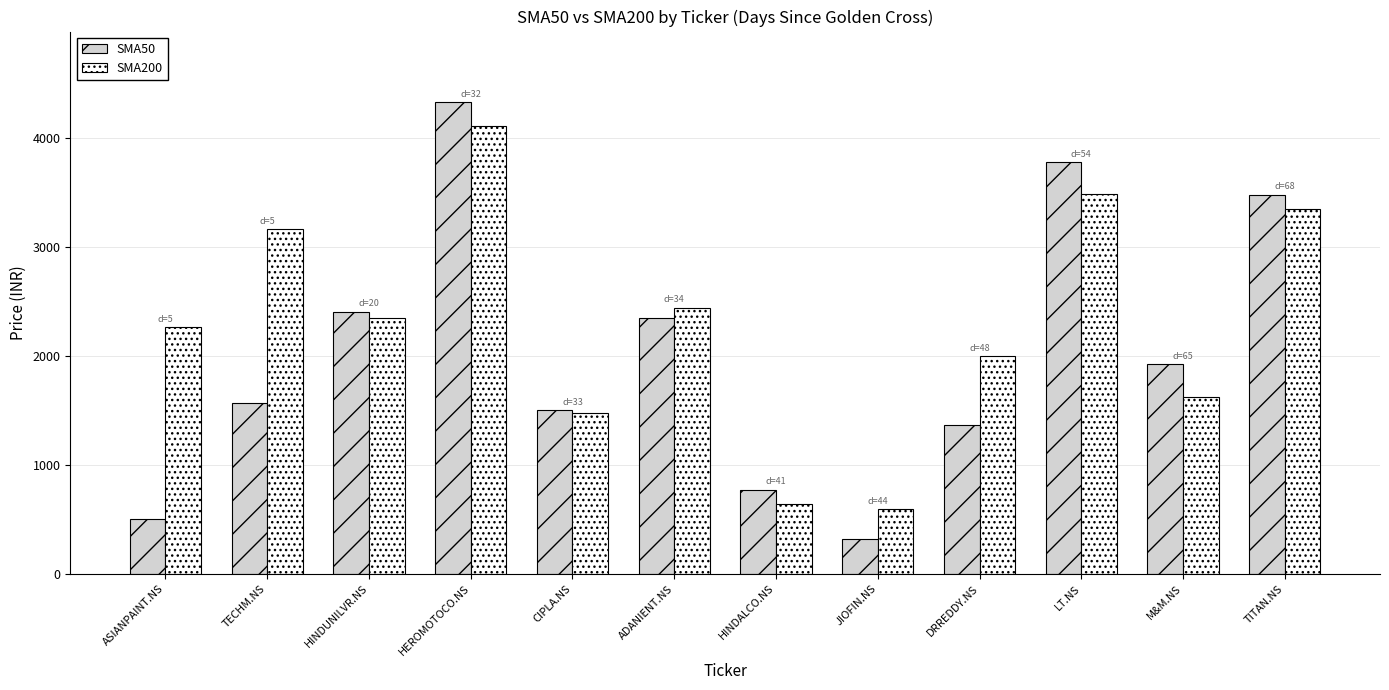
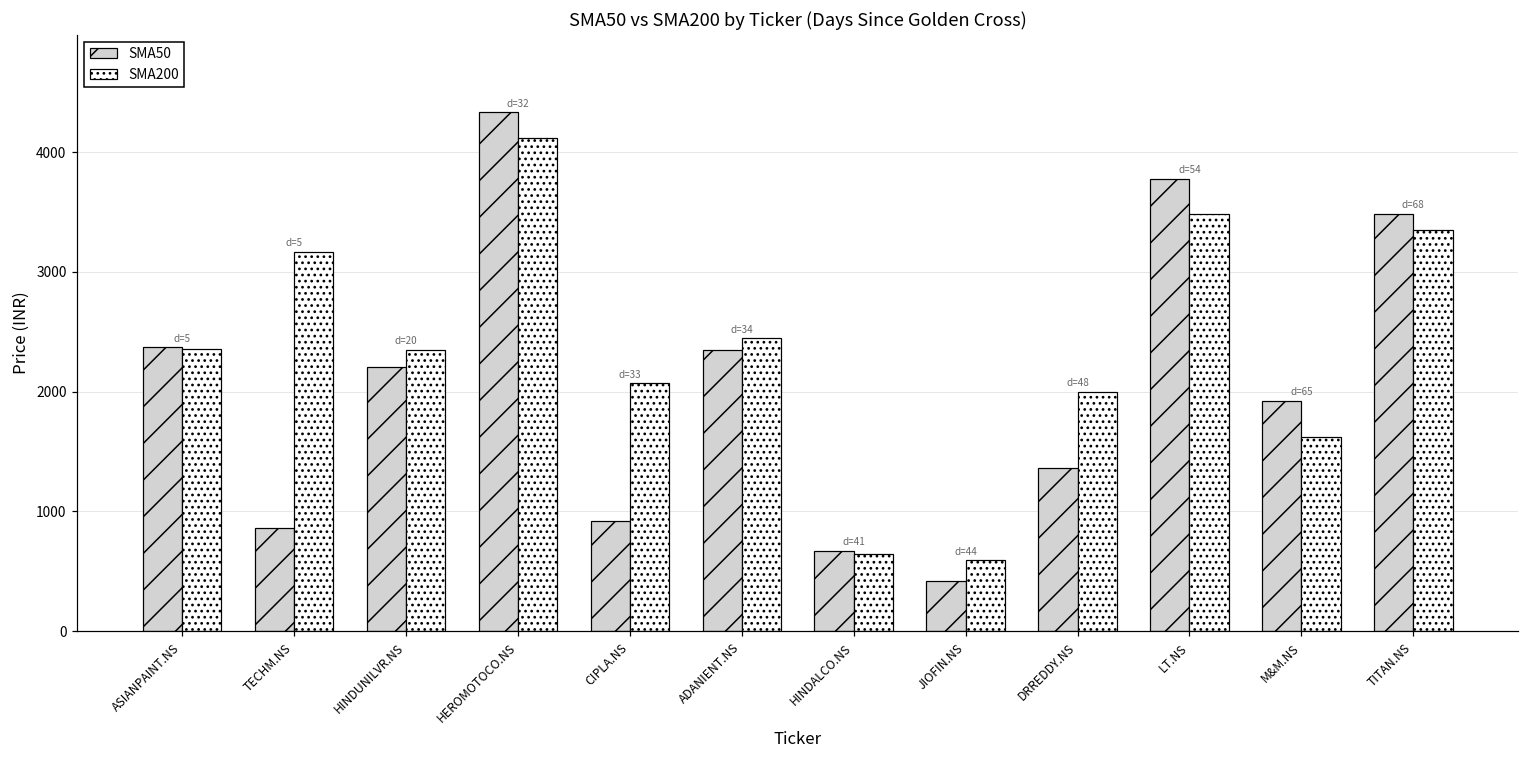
  {
    "SMA50": {
-     "ASIANPAINT.NS": 500,
-     "TECHM.NS": 1570,
-     "HINDUNILVR.NS": 2410,
-     "CIPLA.NS": 1500,
+     "ASIANPAINT.NS": 2370,
+     "TECHM.NS": 860,
+     "HINDUNILVR.NS": 2200,
+     "CIPLA.NS": 920,
      "ADANIENT.NS": 2350,
-     "HINDALCO.NS": 770,
-     "JIOFIN.NS": 320,
+     "HINDALCO.NS": 670,
+     "JIOFIN.NS": 420,
      "DRREDDY.NS": 1370
    },
    "SMA200": {
-     "ASIANPAINT.NS": 2260,
+     "ASIANPAINT.NS": 2350,
      "HINDUNILVR.NS": 2350,
      "HEROMOTOCO.NS": 4110,
-     "CIPLA.NS": 1480,
+     "CIPLA.NS": 2070,
      "HINDALCO.NS": 640,
      "LT.NS": 3490,
      "M&M.NS": 1620,
      "TITAN.NS": 3350
    }
  }
